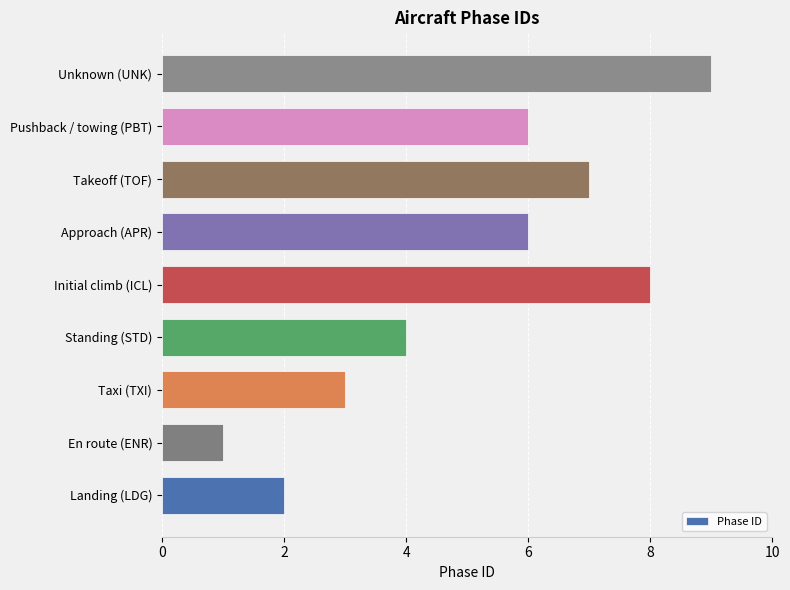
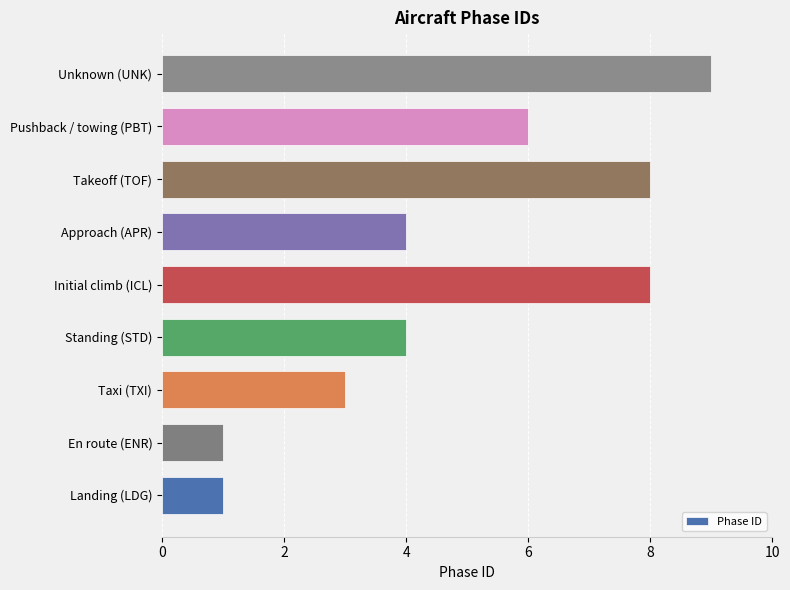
  {
    "Unknown (UNK)": 9,
    "Pushback / towing (PBT)": 6,
-   "Takeoff (TOF)": 7,
-   "Approach (APR)": 6,
+   "Takeoff (TOF)": 8,
+   "Approach (APR)": 4,
    "Initial climb (ICL)": 8,
    "Standing (STD)": 4,
    "Taxi (TXI)": 3,
    "En route (ENR)": 1,
-   "Landing (LDG)": 2
+   "Landing (LDG)": 1
  }
